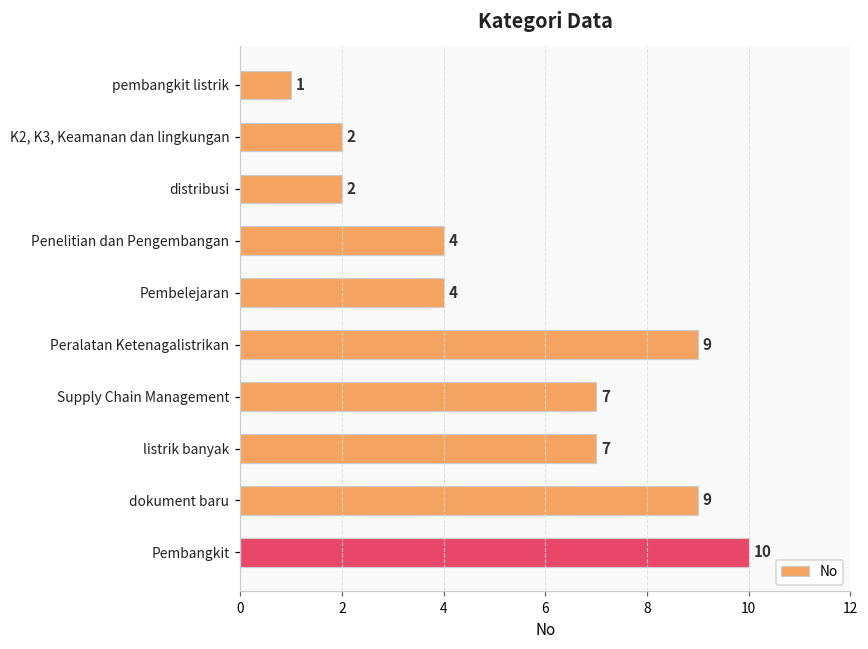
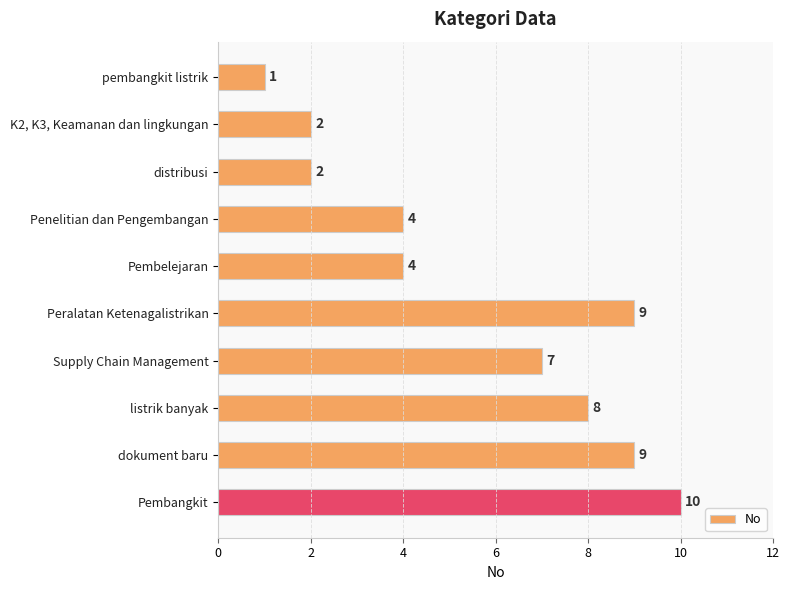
  {
    "pembangkit listrik": 1,
    "K2, K3, Keamanan dan lingkungan": 2,
    "distribusi": 2,
    "Penelitian dan Pengembangan": 4,
    "Pembelejaran": 4,
    "Peralatan Ketenagalistrikan": 9,
    "Supply Chain Management": 7,
-   "listrik banyak": 7,
+   "listrik banyak": 8,
    "dokument baru": 9,
    "Pembangkit": 10
  }
